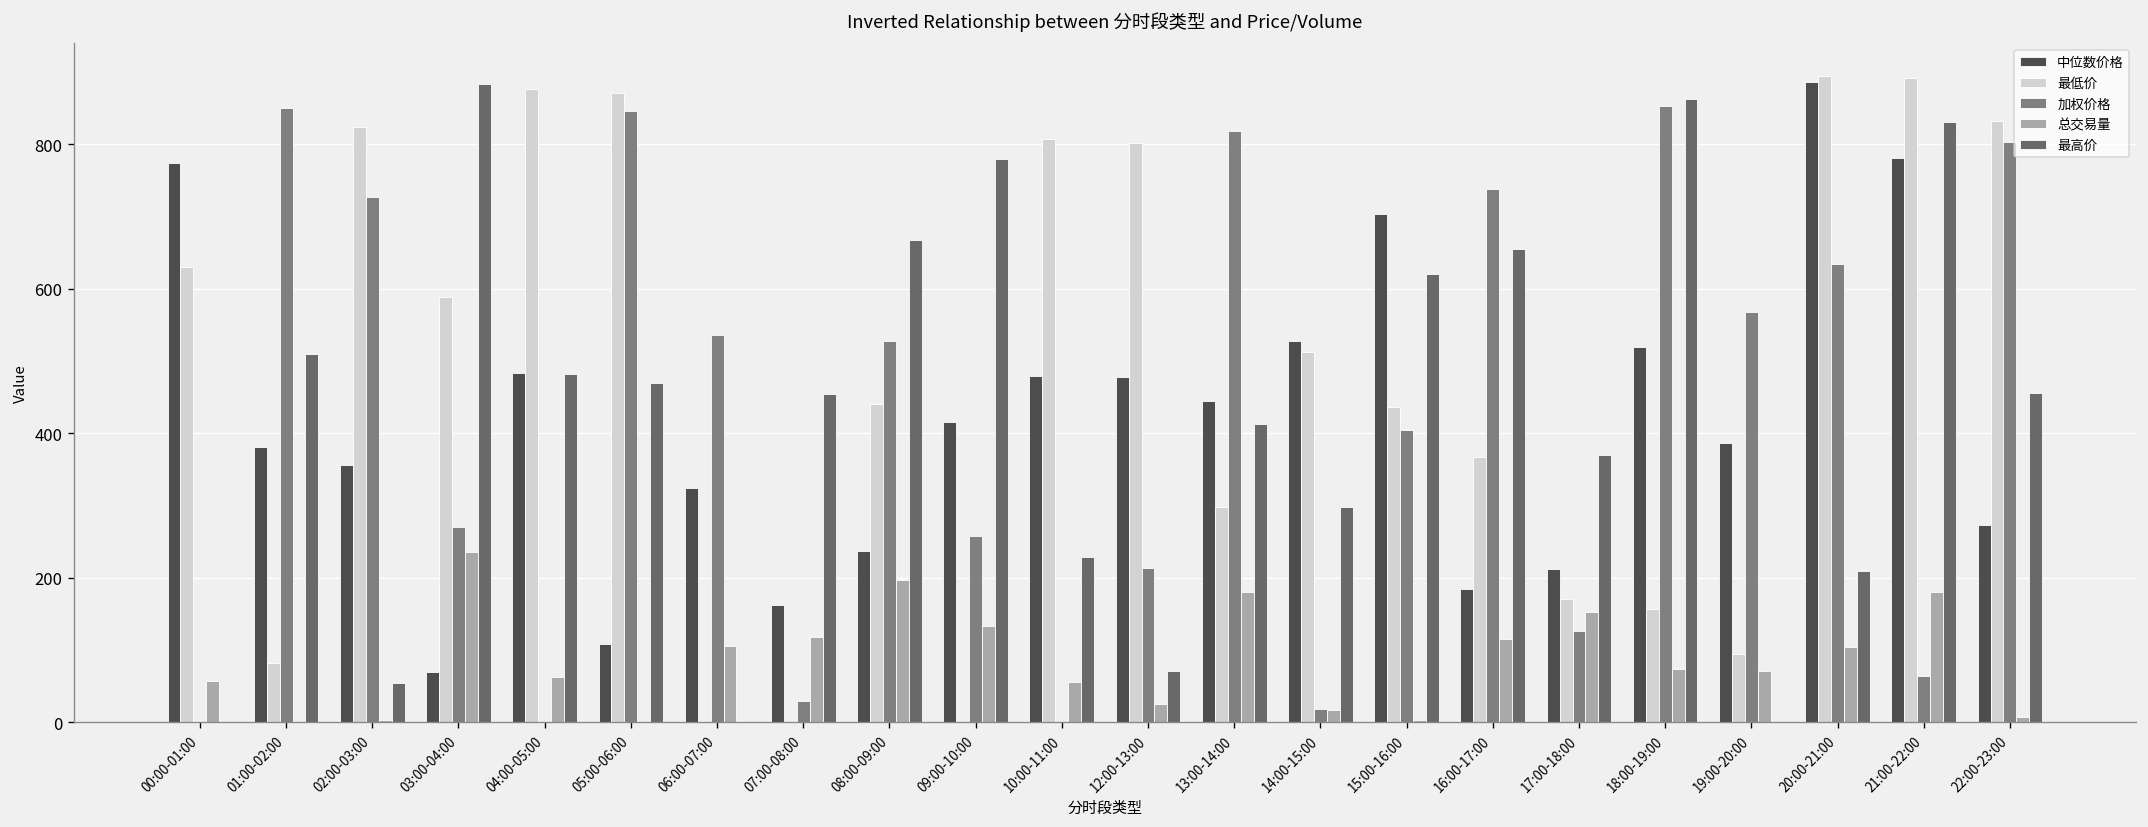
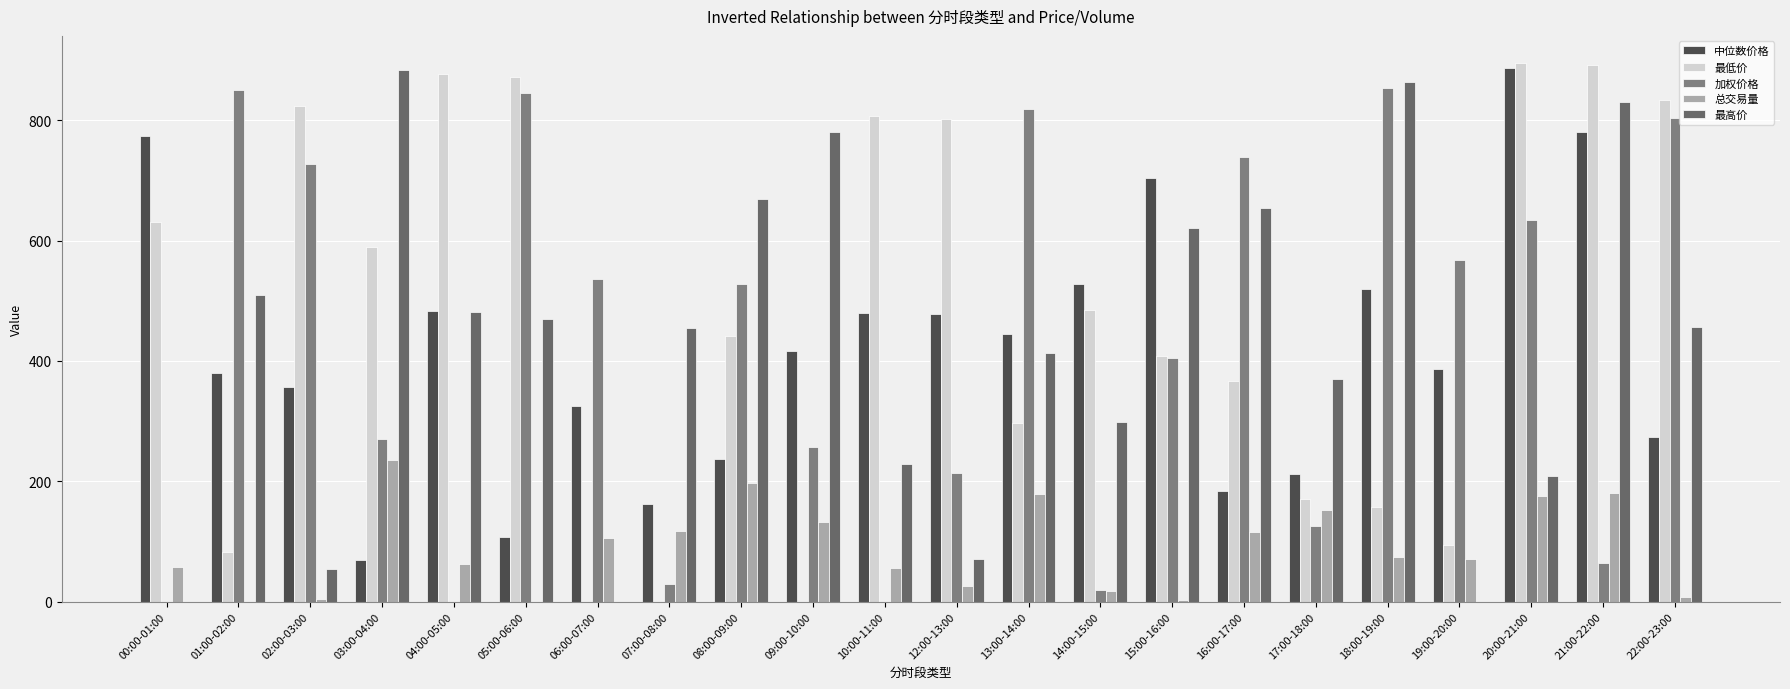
  {
    "最低价": {
      "00:00-01:00": 630,
      "01:00-02:00": 80,
      "02:00-03:00": 820,
      "03:00-04:00": 590,
      "04:00-05:00": 880,
      "05:00-06:00": 870,
      "06:00-07:00": 0,
      "07:00-08:00": 0,
      "08:00-09:00": 440,
      "09:00-10:00": 0,
      "10:00-11:00": 810,
      "12:00-13:00": 800,
      "13:00-14:00": 300,
-     "14:00-15:00": 510,
-     "15:00-16:00": 440,
+     "14:00-15:00": 480,
+     "15:00-16:00": 410,
      "16:00-17:00": 370,
      "17:00-18:00": 170,
      "18:00-19:00": 160,
      "19:00-20:00": 90,
      "20:00-21:00": 900,
      "21:00-22:00": 890,
      "22:00-23:00": 830
    },
    "总交易量": {
      "00:00-01:00": 60,
      "01:00-02:00": 0,
      "03:00-04:00": 240,
      "04:00-05:00": 60,
      "05:00-06:00": 0,
      "06:00-07:00": 100,
      "07:00-08:00": 120,
      "08:00-09:00": 200,
      "09:00-10:00": 130,
      "10:00-11:00": 60,
      "12:00-13:00": 30,
      "13:00-14:00": 180,
      "14:00-15:00": 20,
      "16:00-17:00": 110,
      "17:00-18:00": 150,
      "18:00-19:00": 70,
      "19:00-20:00": 70,
-     "20:00-21:00": 100,
+     "20:00-21:00": 180,
      "21:00-22:00": 180,
      "22:00-23:00": 10
    }
  }
